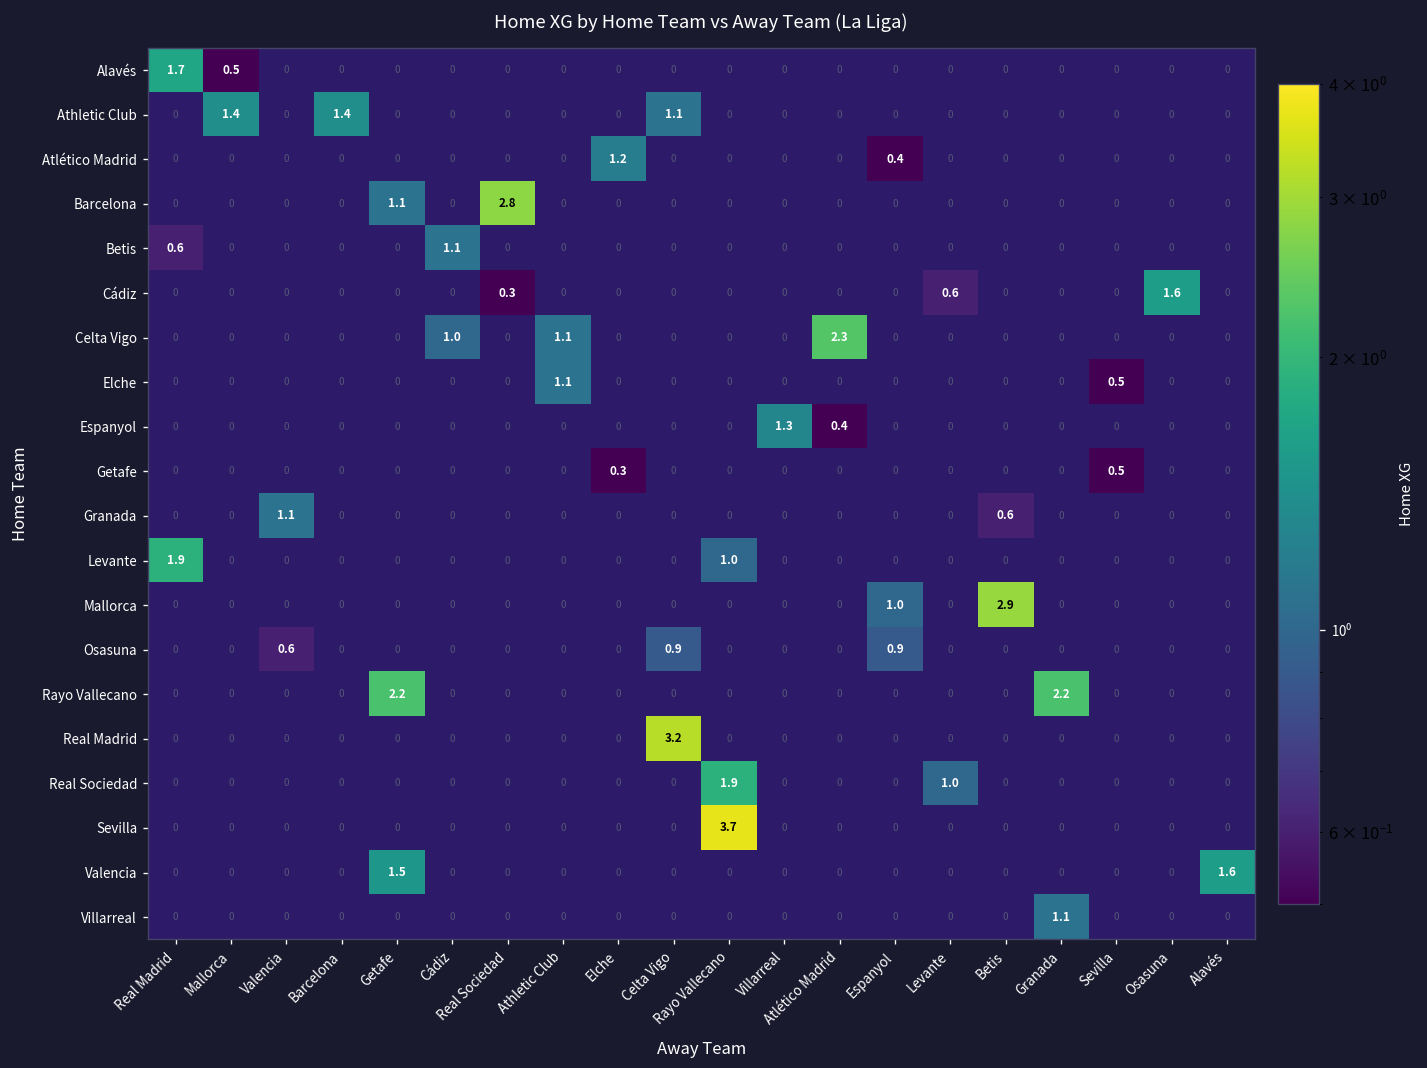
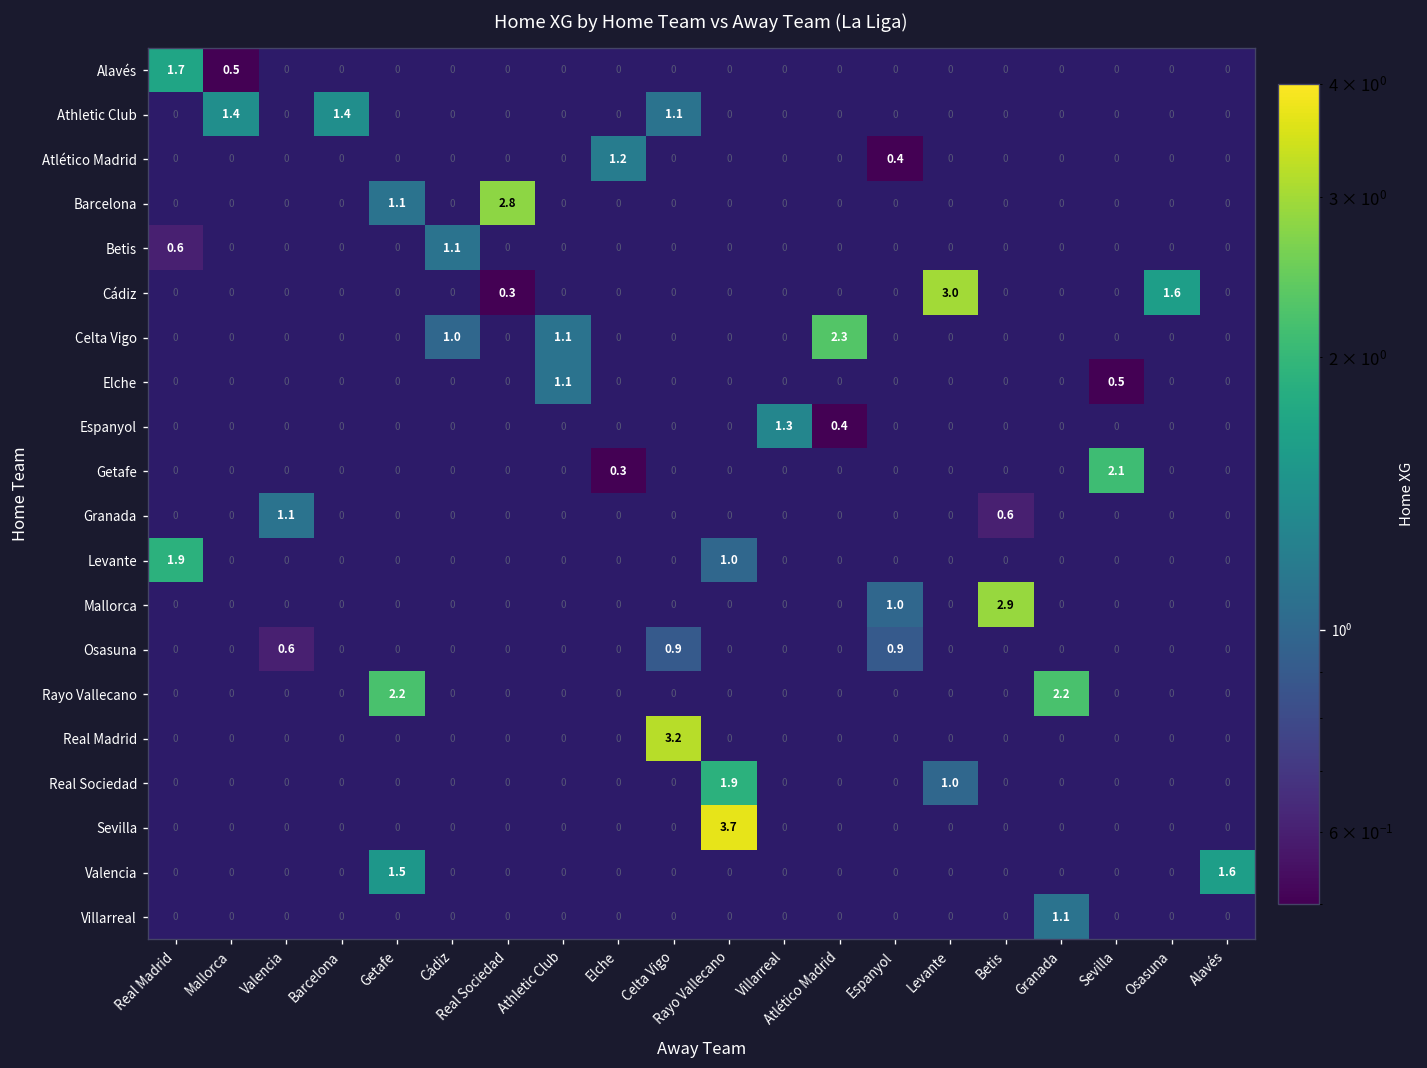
  {
    "Cádiz": {
      "Real Madrid": 0,
      "Mallorca": 0,
      "Valencia": 0,
      "Barcelona": 0,
      "Getafe": 0,
      "Cádiz": 0,
      "Real Sociedad": 0.3,
      "Athletic Club": 0,
      "Elche": 0,
      "Celta Vigo": 0,
      "Rayo Vallecano": 0,
      "Villarreal": 0,
      "Atlético Madrid": 0,
      "Espanyol": 0,
-     "Levante": 0.6,
+     "Levante": 3.0,
      "Betis": 0,
      "Granada": 0,
      "Sevilla": 0,
      "Osasuna": 1.6,
      "Alavés": 0
    },
    "Getafe": {
      "Real Madrid": 0,
      "Mallorca": 0,
      "Valencia": 0,
      "Barcelona": 0,
      "Getafe": 0,
      "Cádiz": 0,
      "Real Sociedad": 0,
      "Athletic Club": 0,
      "Elche": 0.3,
      "Celta Vigo": 0,
      "Rayo Vallecano": 0,
      "Villarreal": 0,
      "Atlético Madrid": 0,
      "Espanyol": 0,
      "Levante": 0,
      "Betis": 0,
      "Granada": 0,
-     "Sevilla": 0.5,
+     "Sevilla": 2.1,
      "Osasuna": 0,
      "Alavés": 0
    }
  }
